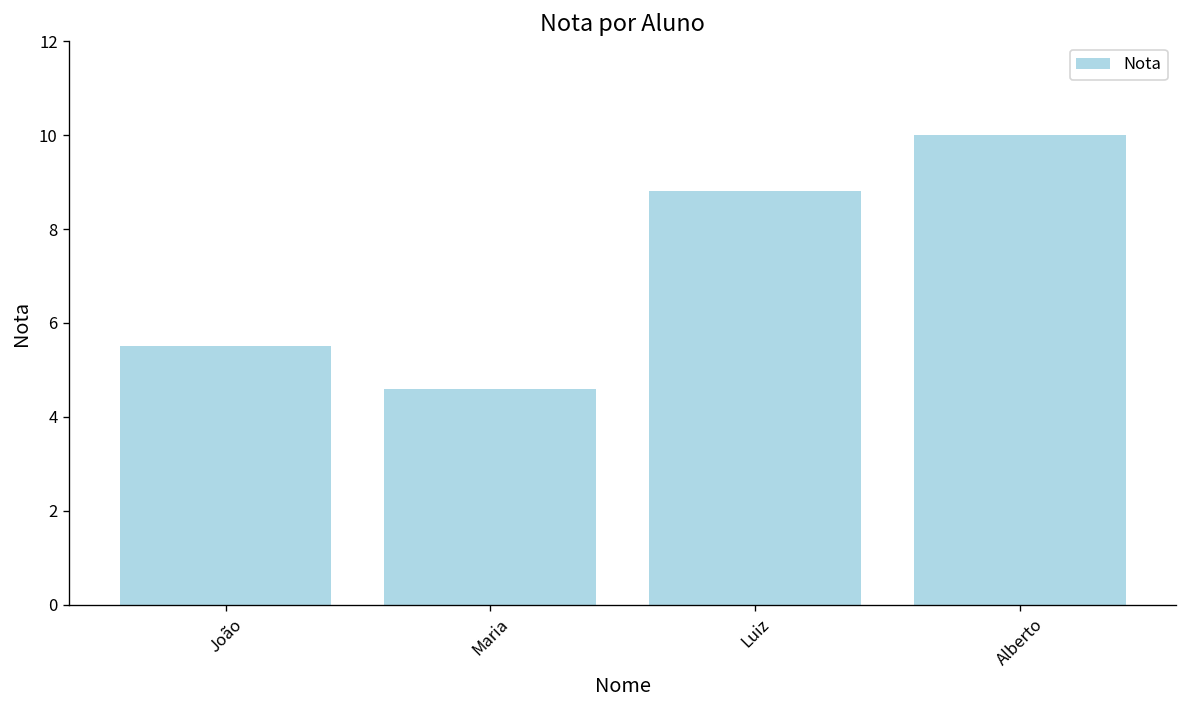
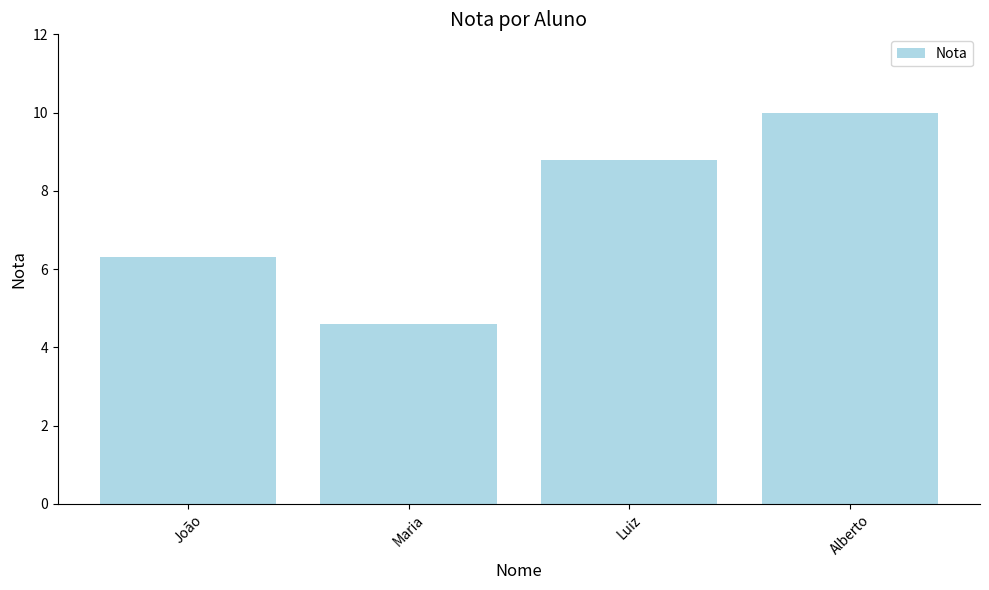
  {
-   "João": 5.5,
+   "João": 6.3,
    "Maria": 4.6,
    "Luiz": 8.8,
    "Alberto": 10.0
  }
